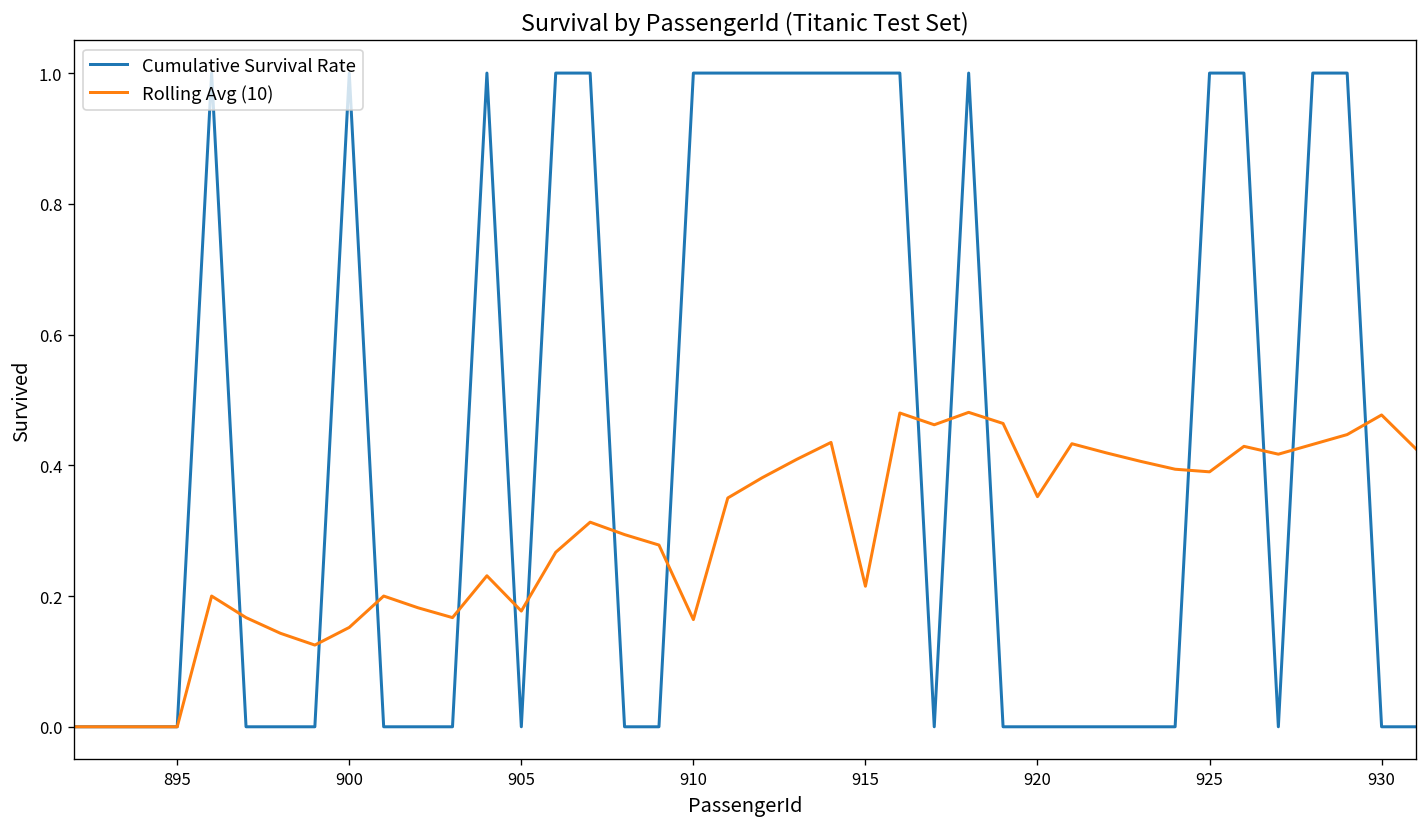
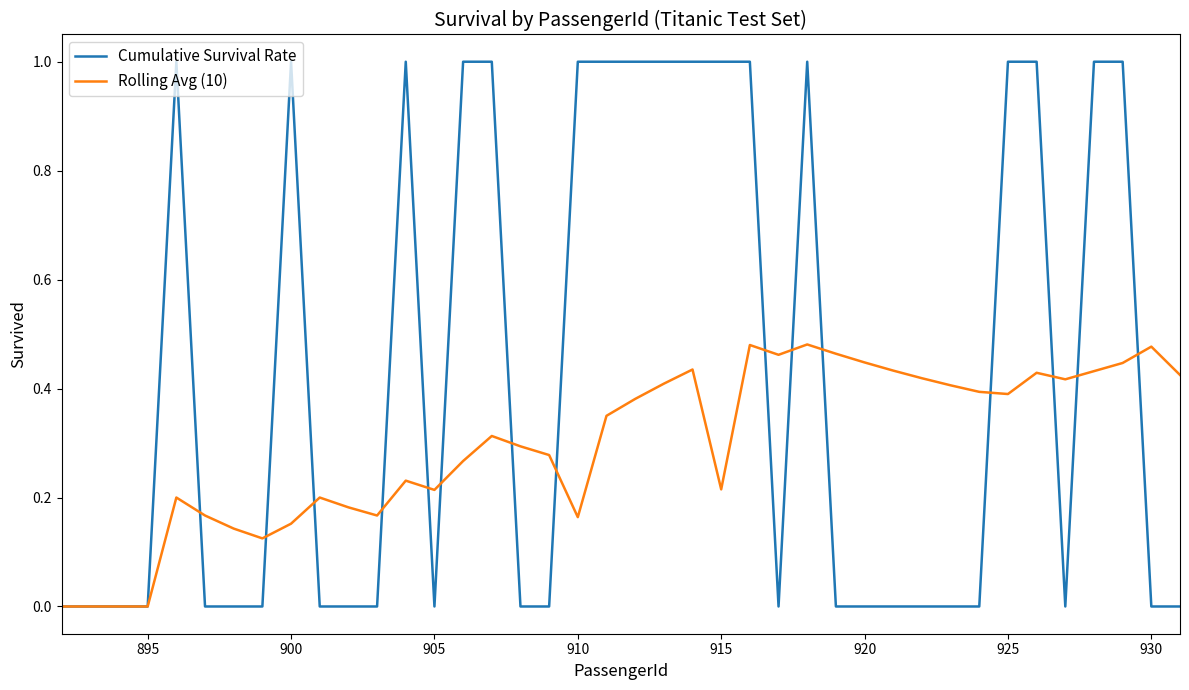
  {
    "Cumulative Survival Rate": {
      "905": 0.00,
      "910": 1.00,
      "915": 1.00,
      "920": 0.00,
      "925": 1.00,
      "930": 0.00
    },
    "Rolling Avg (10)": {
      "900": 0.15,
-     "905": 0.18,
+     "905": 0.21,
      "910": 0.16,
      "915": 0.22,
-     "920": 0.35,
+     "920": 0.45,
      "925": 0.39,
      "930": 0.48
    }
  }
